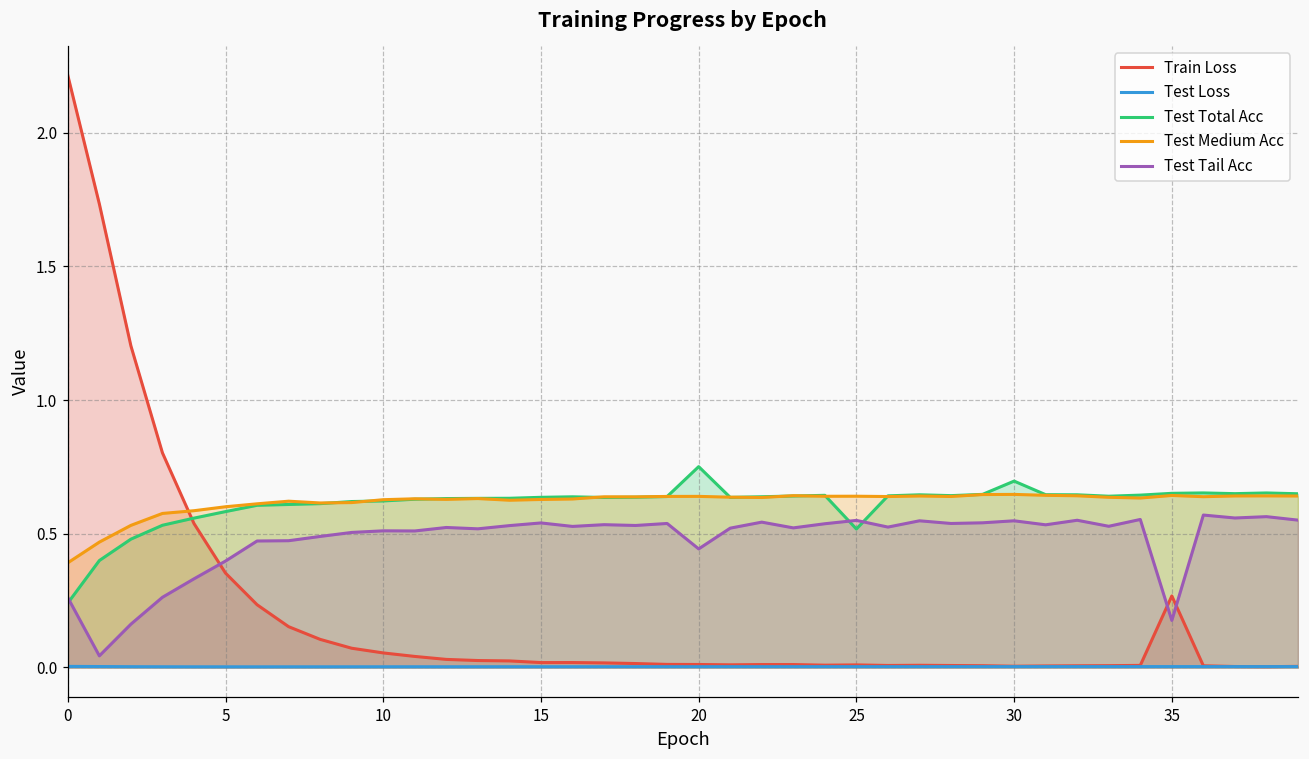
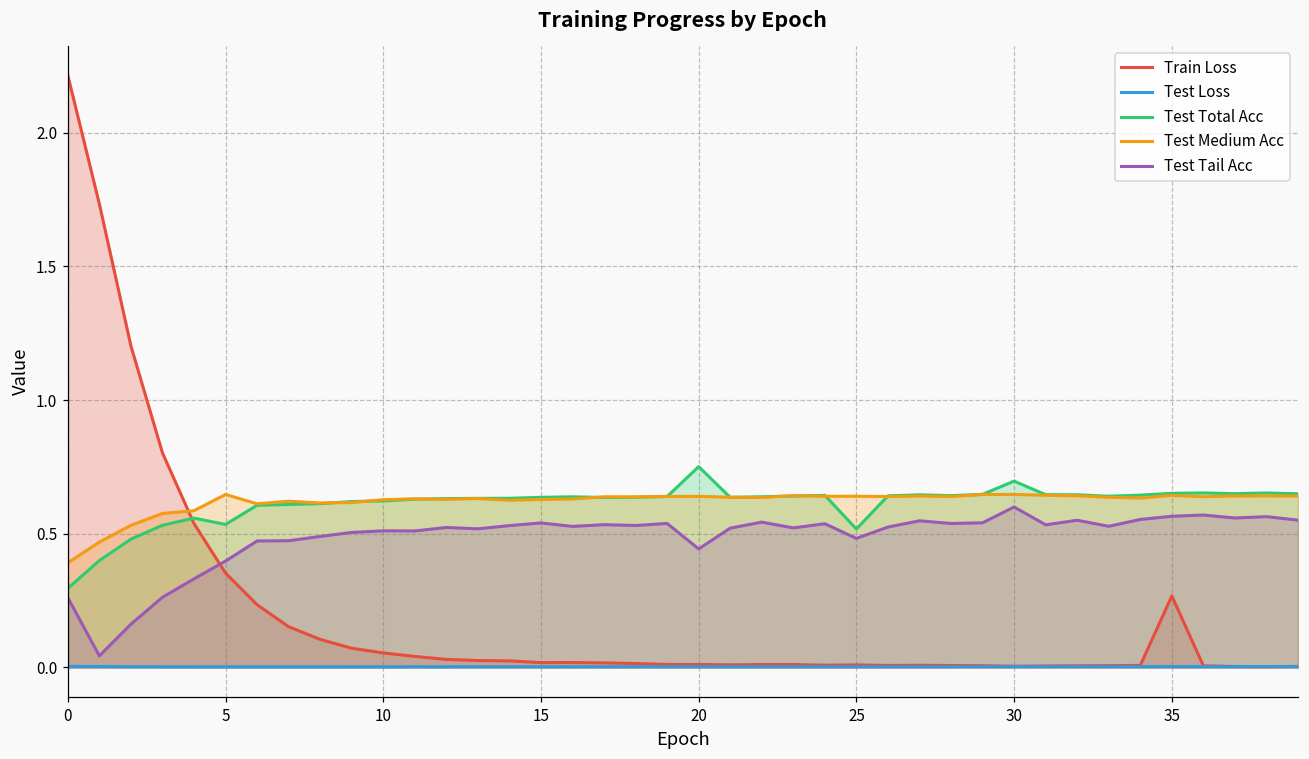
  {
    "Train Loss": {
      "0": 2.21,
      "5": 0.35,
      "10": 0.05,
      "15": 0.02,
      "35": 0.27
    },
    "Test Loss": {
      "0": 0.00,
      "5": 0.00,
      "10": 0.00,
      "15": 0.00,
      "35": 0.00
    },
    "Test Total Acc": {
-     "0": 0.24,
-     "5": 0.58,
+     "0": 0.30,
+     "5": 0.53,
      "20": 0.75,
      "25": 0.52,
      "30": 0.70
    },
    "Test Medium Acc": {
      "0": 0.39,
-     "5": 0.60,
+     "5": 0.65,
      "20": 0.64,
      "25": 0.64,
      "30": 0.65
    },
    "Test Tail Acc": {
      "0": 0.26,
      "5": 0.40,
      "10": 0.51,
      "15": 0.54,
      "20": 0.44,
-     "25": 0.55,
-     "30": 0.55,
-     "35": 0.18
+     "25": 0.48,
+     "30": 0.60,
+     "35": 0.57
    }
  }
